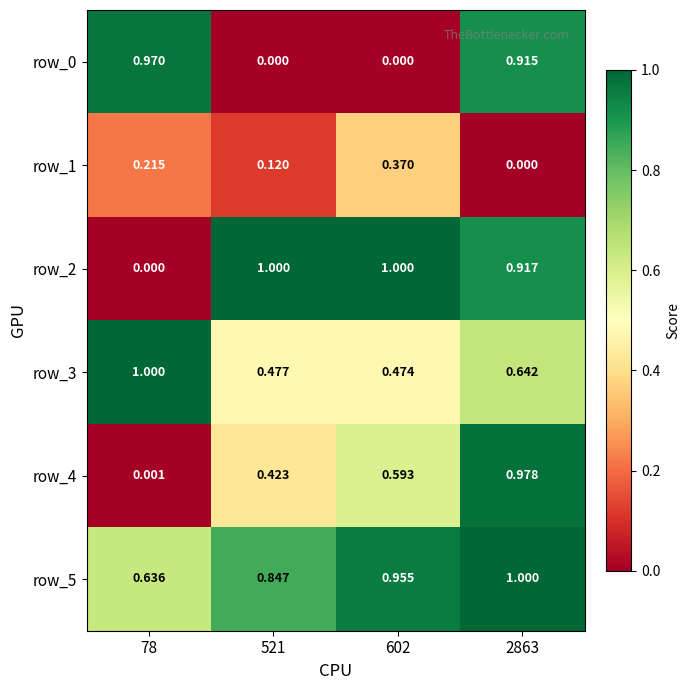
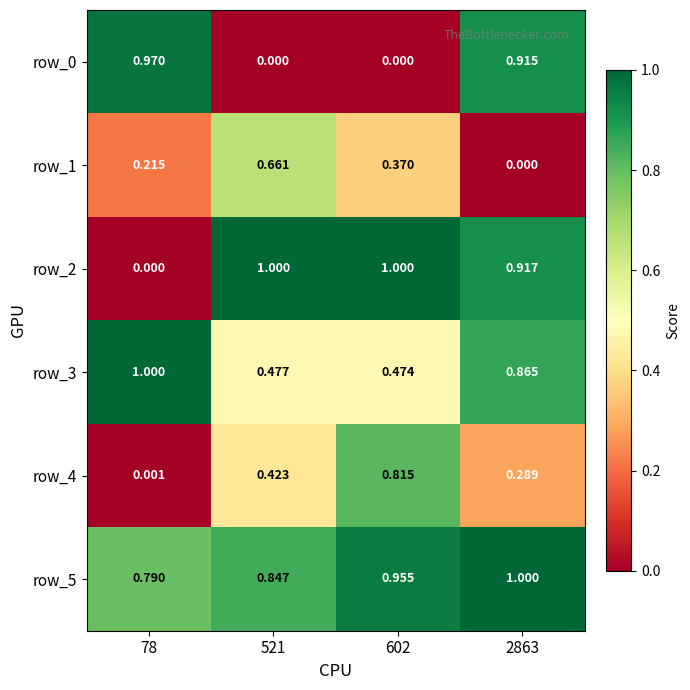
  {
    "row_0": {
      "78": 0.970,
      "521": 0.000,
      "602": 0.000
    },
    "row_1": {
      "78": 0.215,
-     "521": 0.120,
+     "521": 0.661,
      "602": 0.370,
      "2863": 0.000
    },
    "row_2": {
      "78": 0.000,
      "521": 1.000,
      "602": 1.000,
      "2863": 0.917
    },
    "row_3": {
      "78": 1.000,
      "521": 0.477,
      "602": 0.474,
-     "2863": 0.642
+     "2863": 0.865
    },
    "row_4": {
      "78": 0.001,
      "521": 0.423,
-     "602": 0.593,
-     "2863": 0.978
+     "602": 0.815,
+     "2863": 0.289
    },
    "row_5": {
-     "78": 0.636,
+     "78": 0.790,
      "521": 0.847,
      "602": 0.955,
      "2863": 1.000
    }
  }
